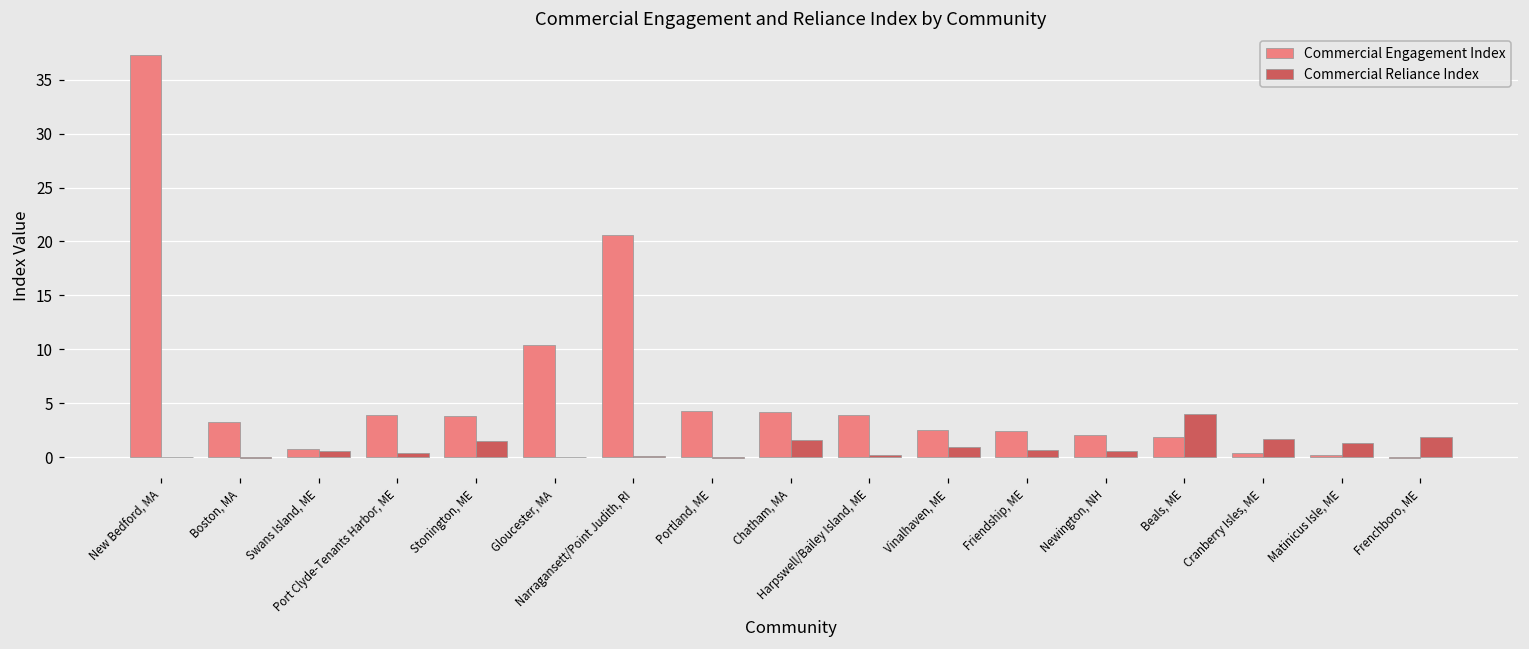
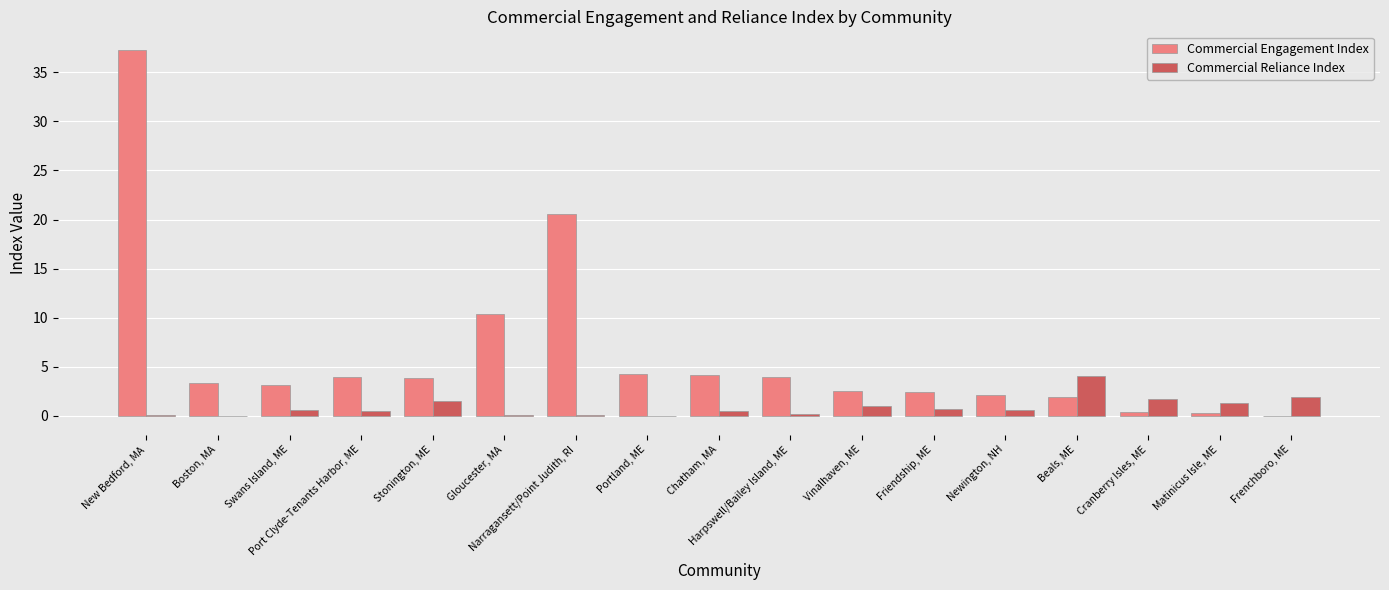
  {
    "Commercial Engagement Index": {
      "New Bedford, MA": 37,
      "Boston, MA": 3,
-     "Swans Island, ME": 1,
+     "Swans Island, ME": 3,
      "Port Clyde-Tenants Harbor, ME": 4,
      "Stonington, ME": 4,
      "Gloucester, MA": 10,
      "Narragansett/Point Judith, RI": 21,
      "Portland, ME": 4,
      "Chatham, MA": 4,
      "Harpswell/Bailey Island, ME": 4,
      "Vinalhaven, ME": 3,
      "Friendship, ME": 2,
      "Newington, NH": 2,
      "Beals, ME": 2,
      "Cranberry Isles, ME": 0,
      "Matinicus Isle, ME": 0
    },
    "Commercial Reliance Index": {
      "Swans Island, ME": 1,
      "Port Clyde-Tenants Harbor, ME": 0,
      "Stonington, ME": 2,
-     "Chatham, MA": 2,
+     "Chatham, MA": 0,
      "Vinalhaven, ME": 1,
      "Friendship, ME": 1,
      "Newington, NH": 1,
      "Beals, ME": 4,
      "Cranberry Isles, ME": 2,
      "Matinicus Isle, ME": 1,
      "Frenchboro, ME": 2
    }
  }
